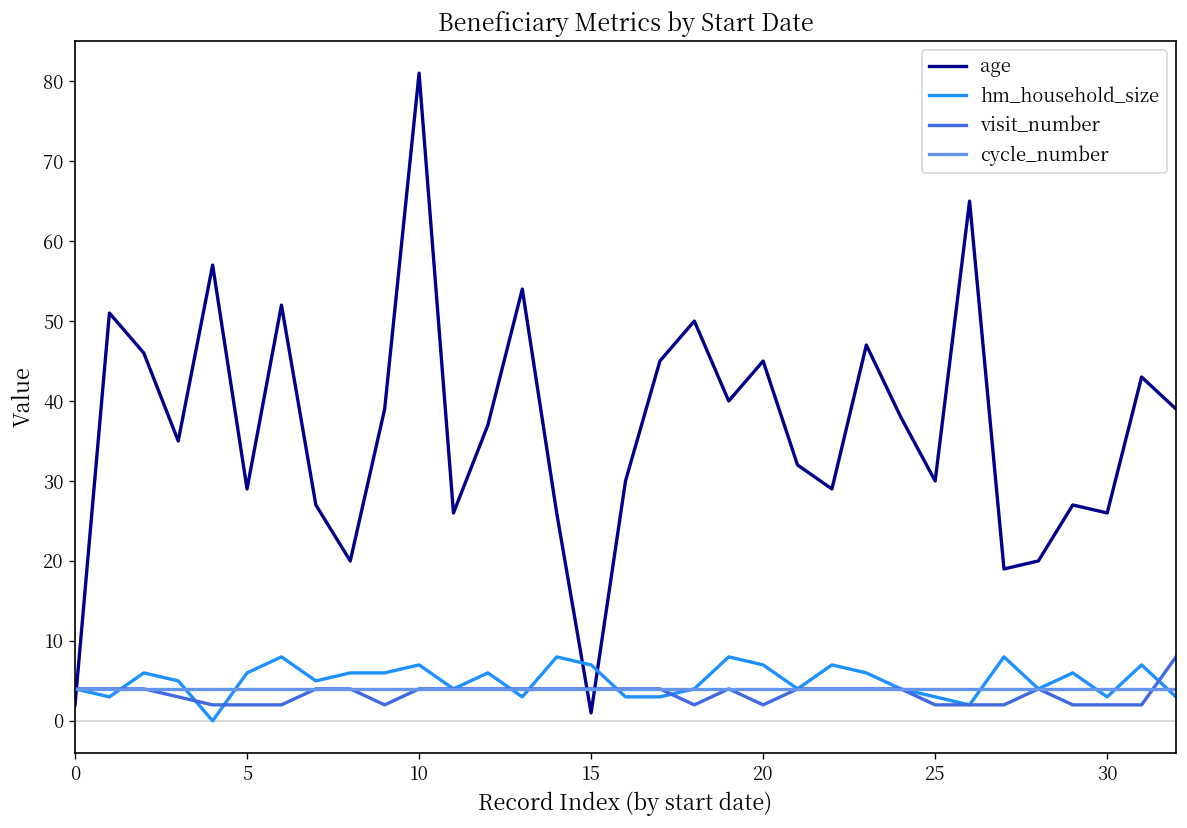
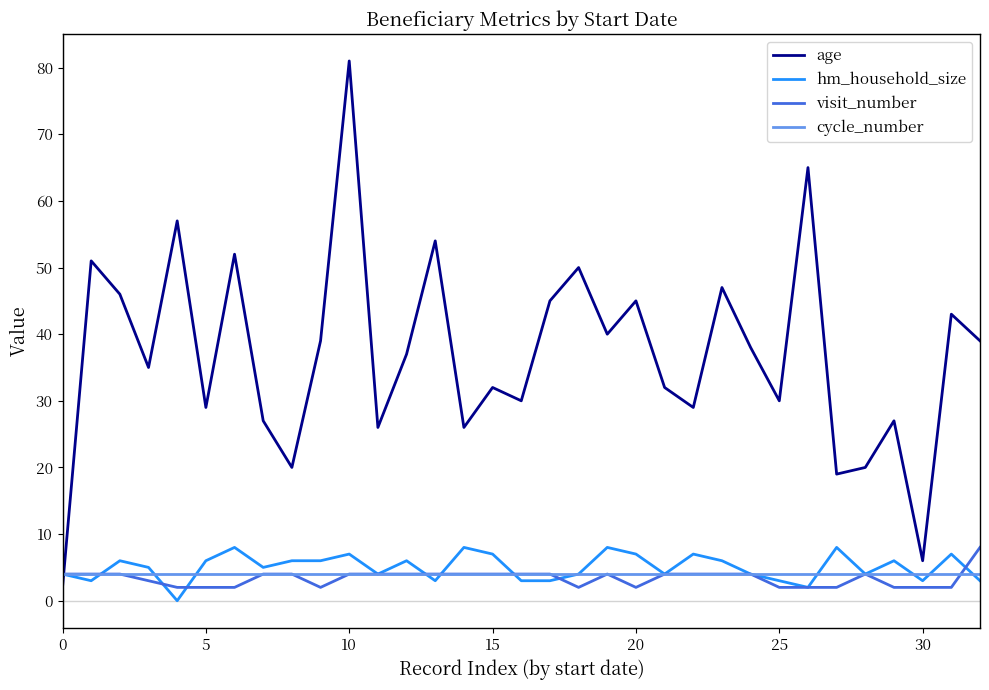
  {
    "age": {
      "0": 2,
      "5": 29,
      "10": 81,
-     "15": 1,
+     "15": 32,
      "20": 45,
      "25": 30,
-     "30": 26
+     "30": 6
    },
    "hm_household_size": {
      "5": 6,
      "10": 7,
      "15": 7,
      "20": 7,
      "25": 3,
      "30": 3
    }
  }
